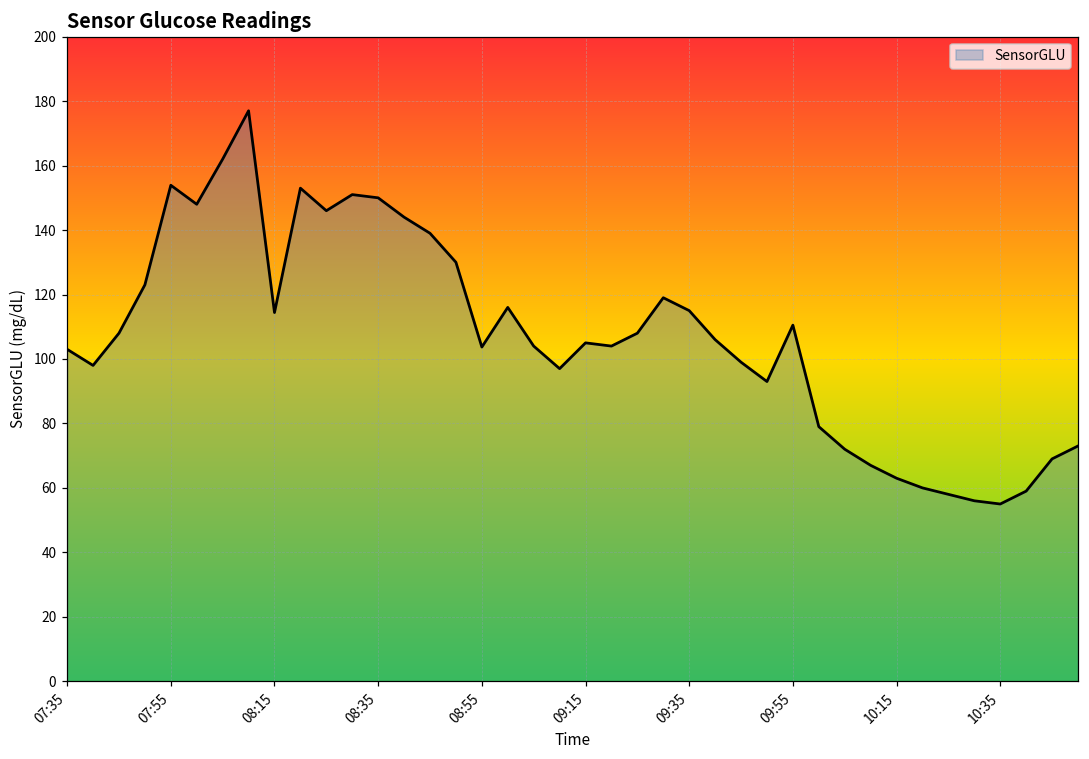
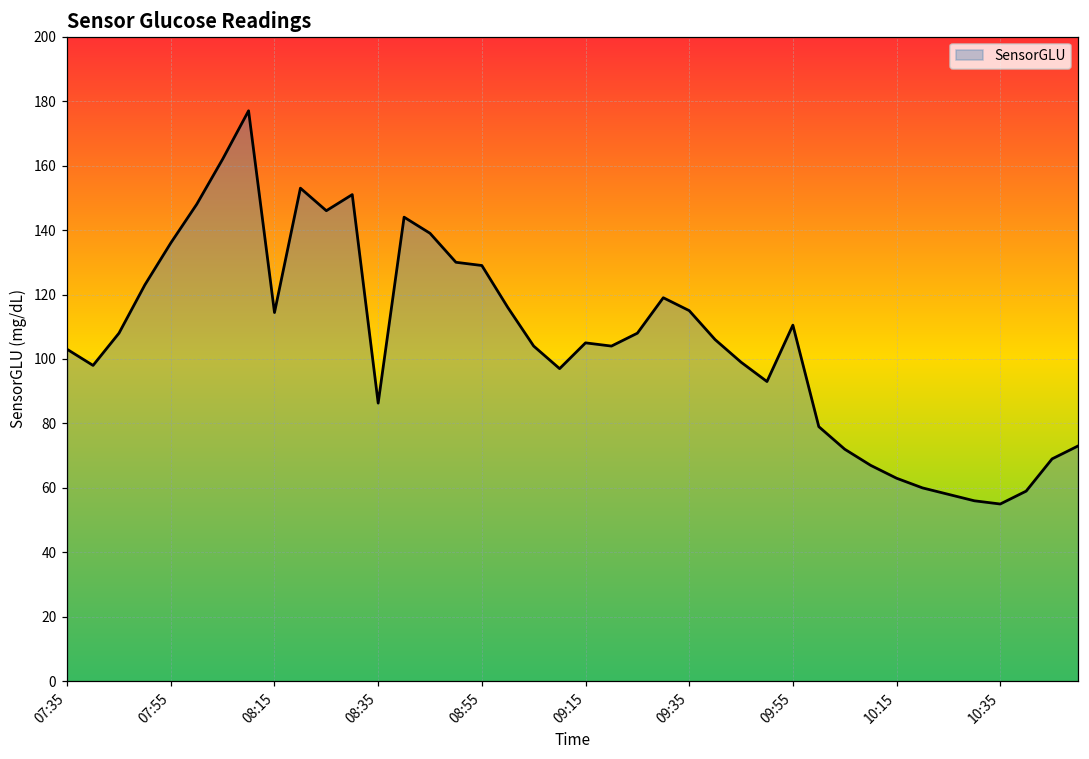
  {
    "07:35": 103,
-   "07:55": 154,
+   "07:55": 136,
    "08:15": 114,
-   "08:35": 150,
-   "08:55": 104,
+   "08:35": 86,
+   "08:55": 129,
    "09:15": 105,
    "09:35": 115,
    "09:55": 111,
    "10:15": 63,
    "10:35": 55
  }
